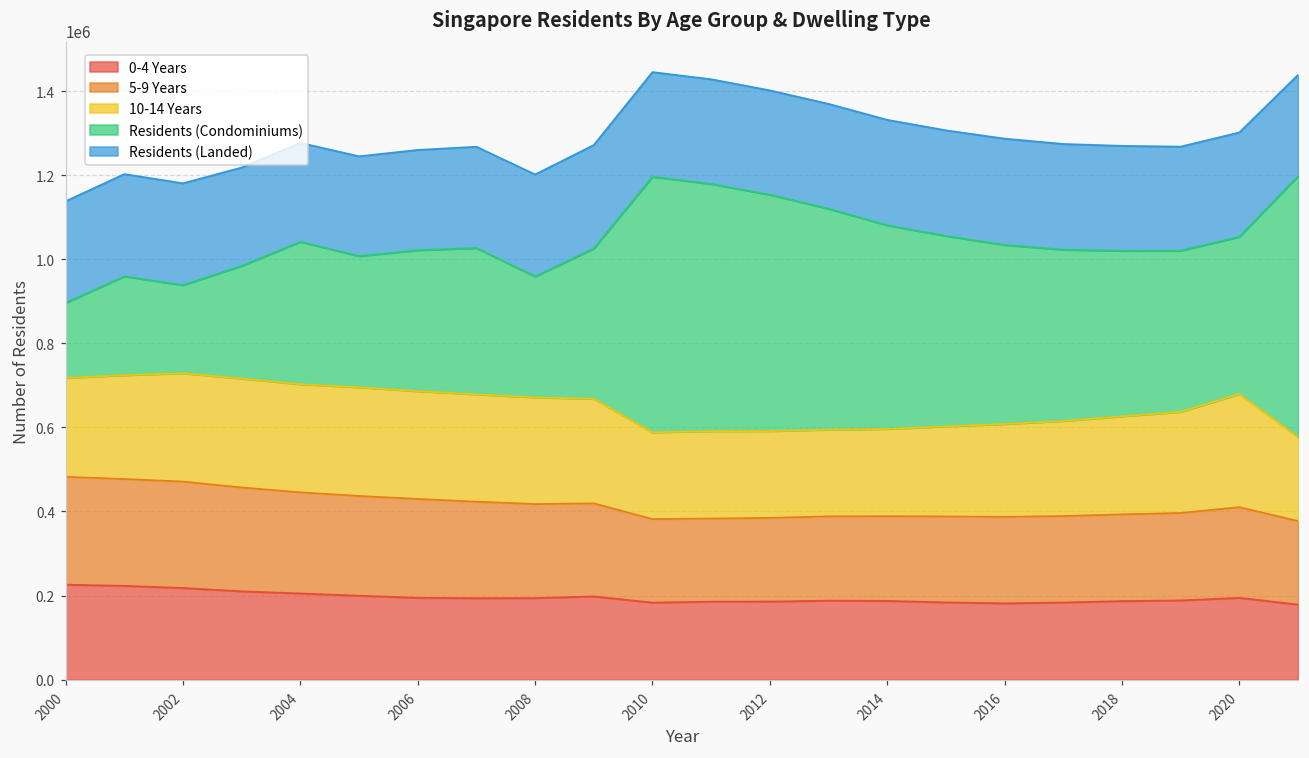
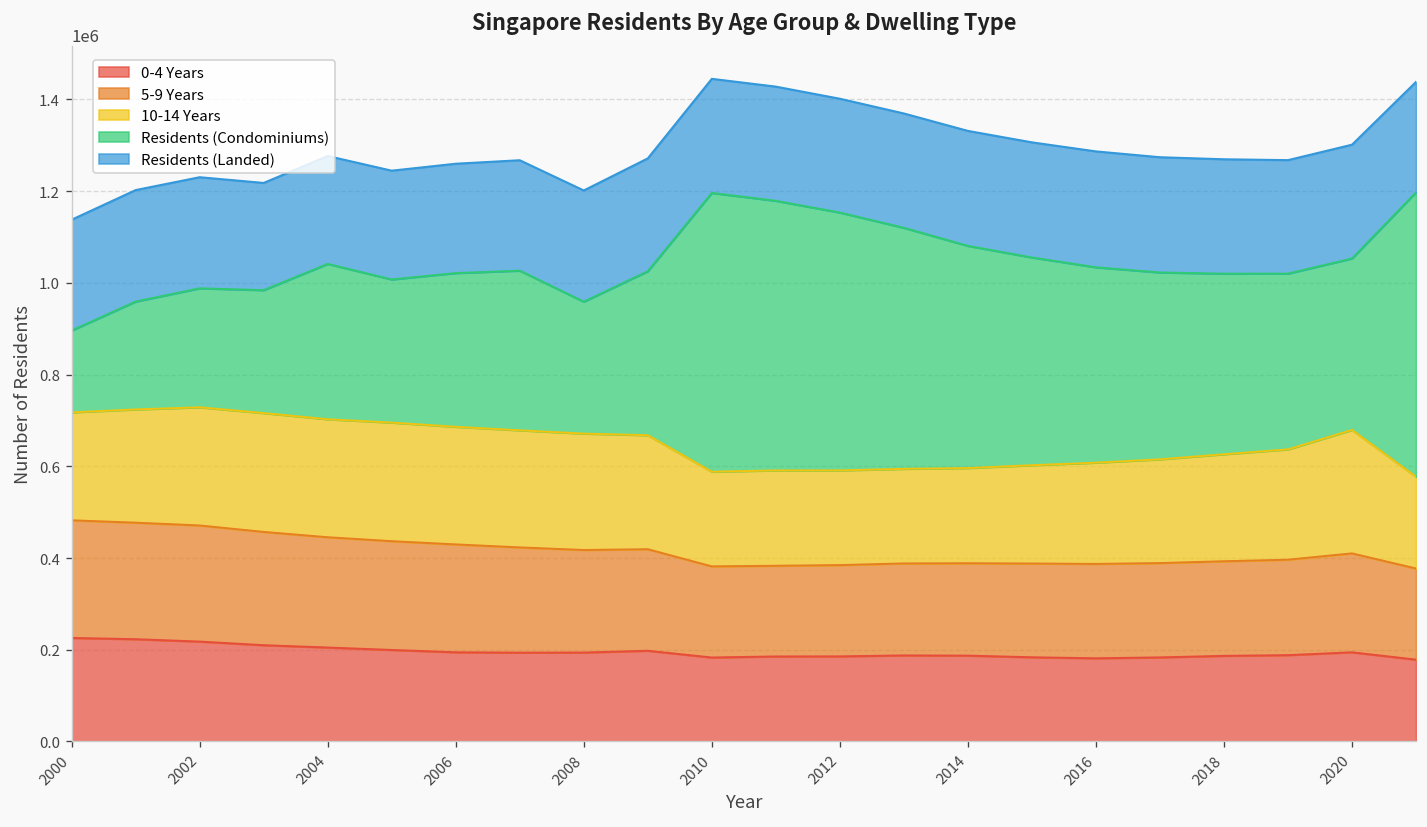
  {
    "10-14 Years": {
      "2000": 240000,
      "2002": 260000,
      "2004": 260000,
      "2006": 260000,
      "2008": 250000,
      "2010": 210000,
      "2012": 210000,
      "2014": 210000,
      "2016": 220000,
      "2018": 230000,
      "2020": 270000
    },
    "Residents (Condominiums)": {
      "2000": 180000,
-     "2002": 210000,
+     "2002": 260000,
      "2004": 340000,
      "2006": 340000,
      "2008": 290000,
      "2010": 610000,
      "2012": 560000,
      "2014": 480000,
      "2016": 430000,
      "2018": 390000,
      "2020": 370000
    },
    "Residents (Landed)": {
      "2000": 240000,
      "2006": 240000,
      "2008": 240000,
      "2010": 250000,
      "2012": 250000,
      "2014": 250000,
      "2016": 250000,
      "2018": 250000,
      "2020": 250000
    }
  }
